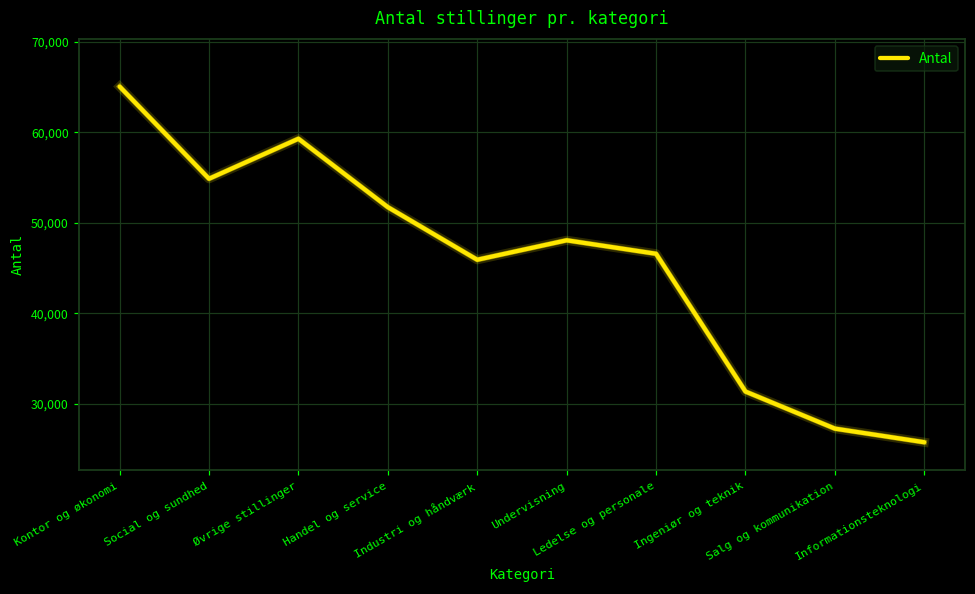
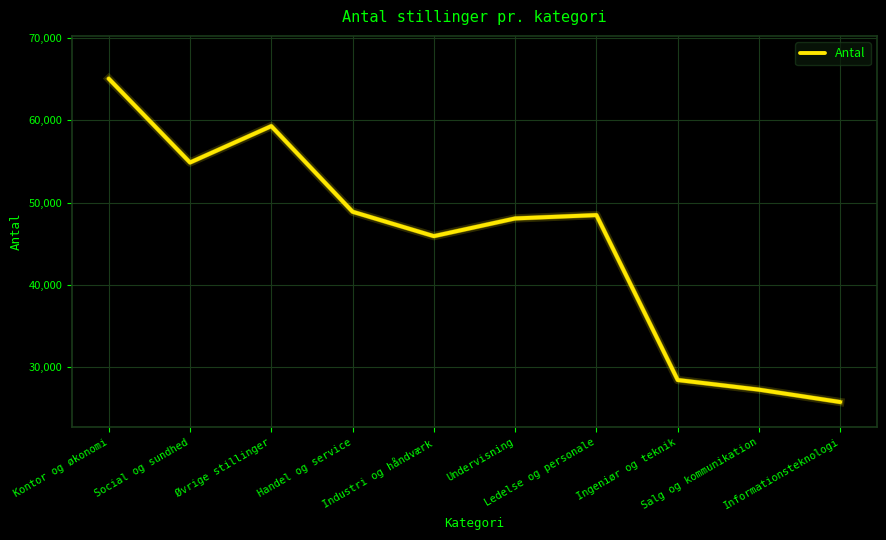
  {
    "Kontor og økonomi": "65,000",
    "Social og sundhed": "55,000",
    "Øvrige stillinger": "59,000",
-   "Handel og service": "52,000",
+   "Handel og service": "49,000",
    "Industri og håndværk": "46,000",
    "Undervisning": "48,000",
-   "Ledelse og personale": "47,000",
-   "Ingeniør og teknik": "31,000",
+   "Ledelse og personale": "48,000",
+   "Ingeniør og teknik": "28,000",
    "Salg og kommunikation": "27,000",
    "Informationsteknologi": "26,000"
  }
